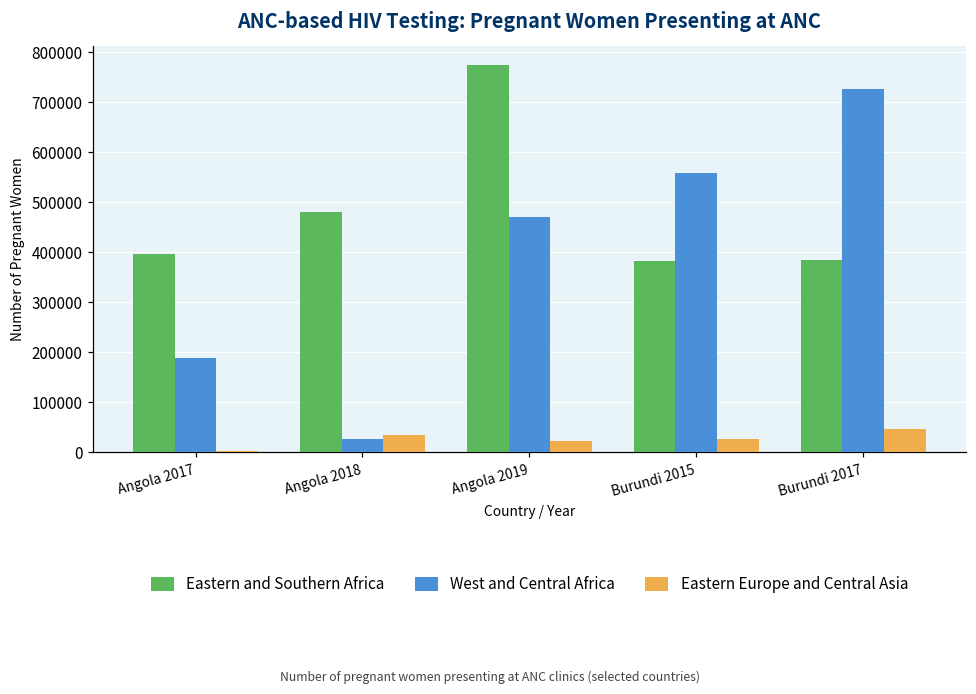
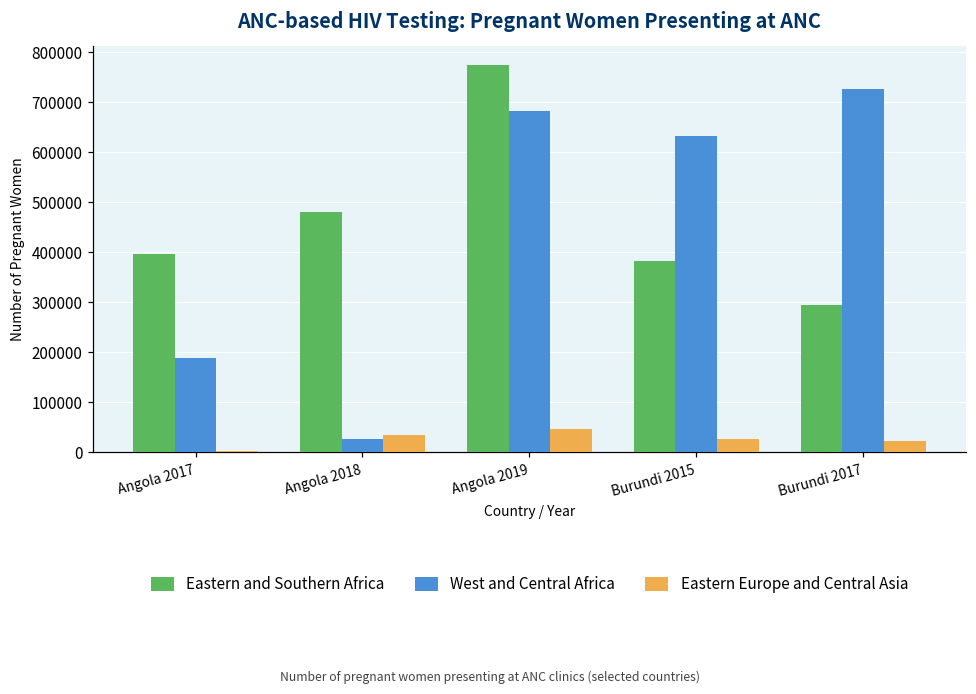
  {
    "Eastern and Southern Africa": {
      "Angola 2017": 400000,
      "Angola 2018": 480000,
      "Angola 2019": 780000,
      "Burundi 2015": 380000,
-     "Burundi 2017": 380000
+     "Burundi 2017": 290000
    },
    "West and Central Africa": {
      "Angola 2017": 190000,
      "Angola 2018": 30000,
-     "Angola 2019": 470000,
-     "Burundi 2015": 560000,
+     "Angola 2019": 680000,
+     "Burundi 2015": 630000,
      "Burundi 2017": 730000
    },
    "Eastern Europe and Central Asia": {
      "Angola 2018": 30000,
-     "Angola 2019": 20000,
+     "Angola 2019": 50000,
      "Burundi 2015": 30000,
-     "Burundi 2017": 50000
+     "Burundi 2017": 20000
    }
  }
